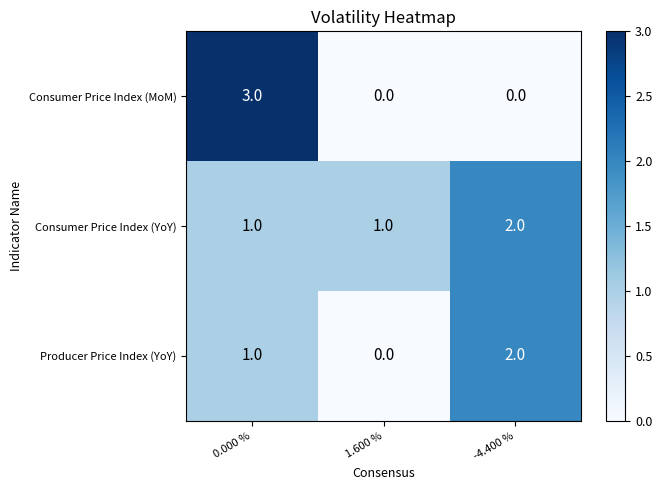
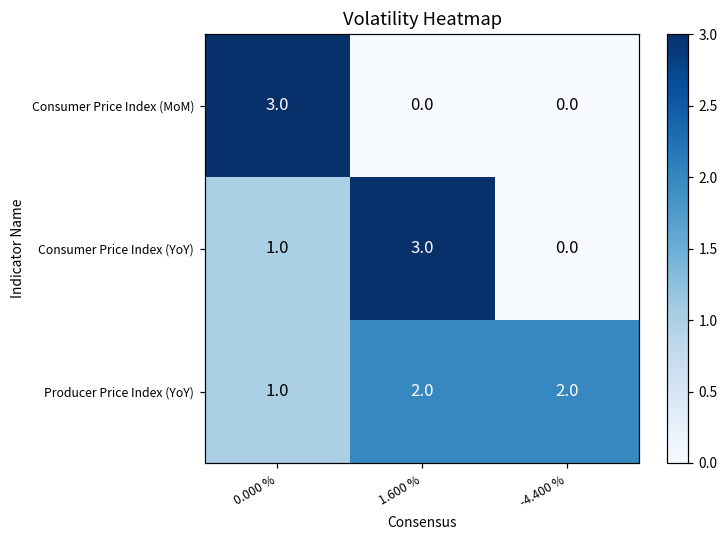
  {
    "Consumer Price Index (MoM)": {
      "0.000 %": 3.0,
      "1.600 %": 0.0,
      "-4.400 %": 0.0
    },
    "Consumer Price Index (YoY)": {
      "0.000 %": 1.0,
-     "1.600 %": 1.0,
-     "-4.400 %": 2.0
+     "1.600 %": 3.0,
+     "-4.400 %": 0.0
    },
    "Producer Price Index (YoY)": {
      "0.000 %": 1.0,
-     "1.600 %": 0.0,
+     "1.600 %": 2.0,
      "-4.400 %": 2.0
    }
  }
